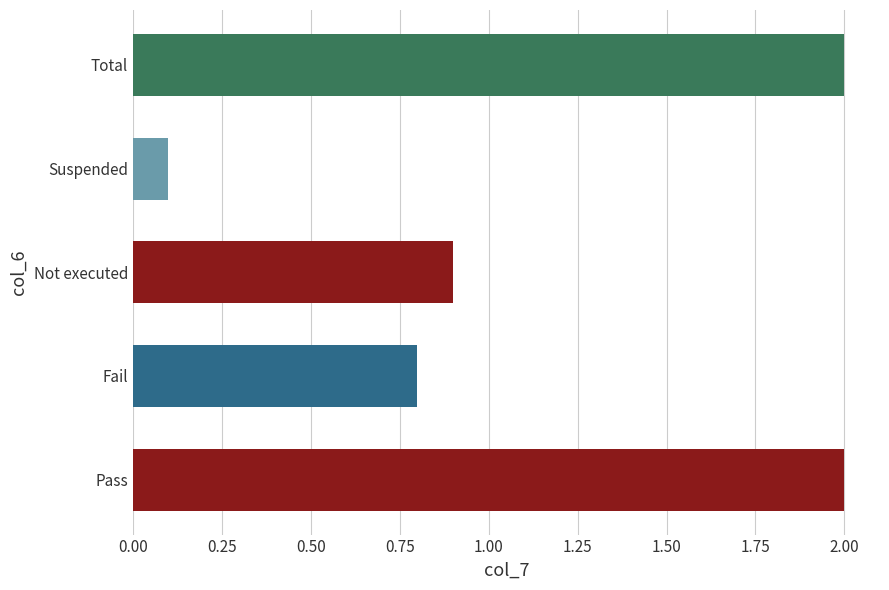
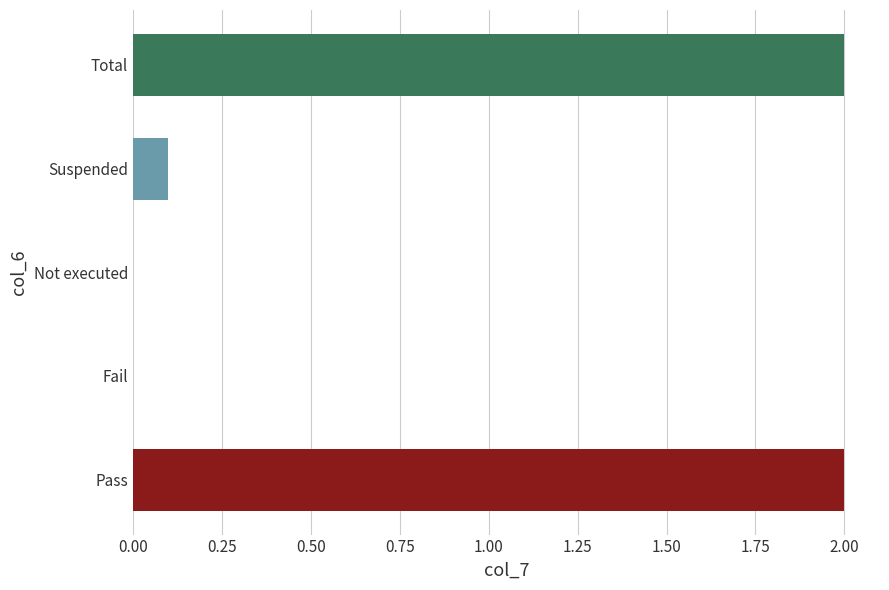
  {
    "Total": 2.0,
    "Suspended": 0.1,
-   "Not executed": 0.9,
-   "Fail": 0.8,
+   "Not executed": 0.0,
+   "Fail": 0.0,
    "Pass": 2.0
  }
